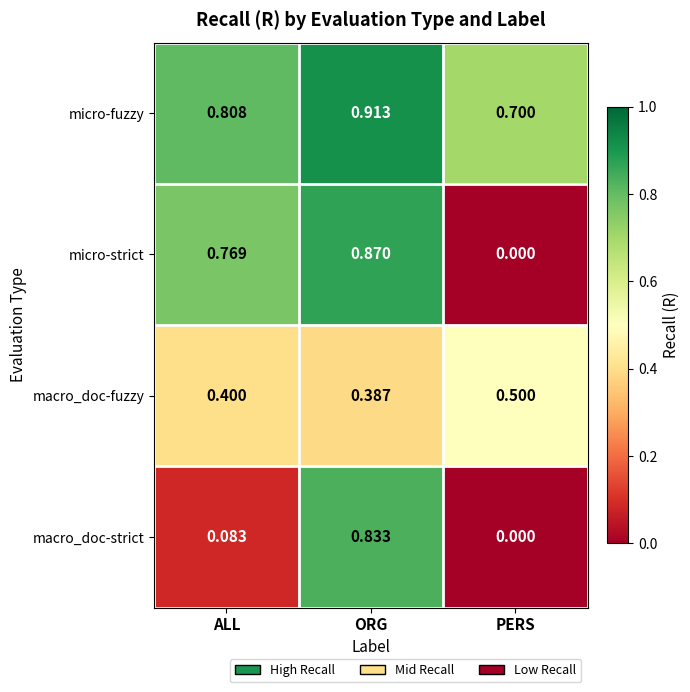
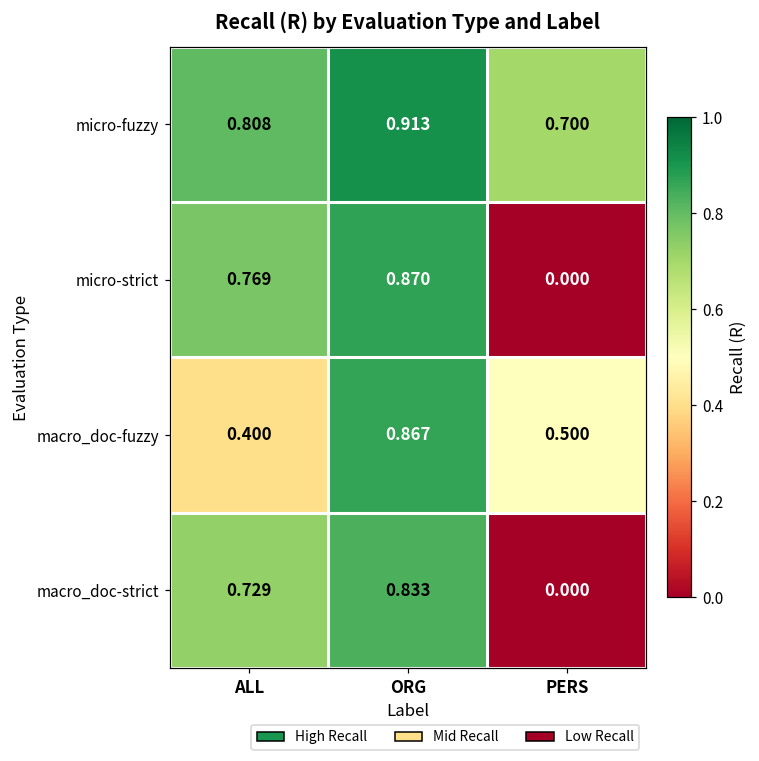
  {
    "micro-fuzzy": {
      "ALL": 0.808,
      "ORG": 0.913,
      "PERS": 0.700
    },
    "micro-strict": {
      "ALL": 0.769,
      "ORG": 0.870,
      "PERS": 0.000
    },
    "macro_doc-fuzzy": {
      "ALL": 0.400,
-     "ORG": 0.387,
+     "ORG": 0.867,
      "PERS": 0.500
    },
    "macro_doc-strict": {
-     "ALL": 0.083,
+     "ALL": 0.729,
      "ORG": 0.833,
      "PERS": 0.000
    }
  }
